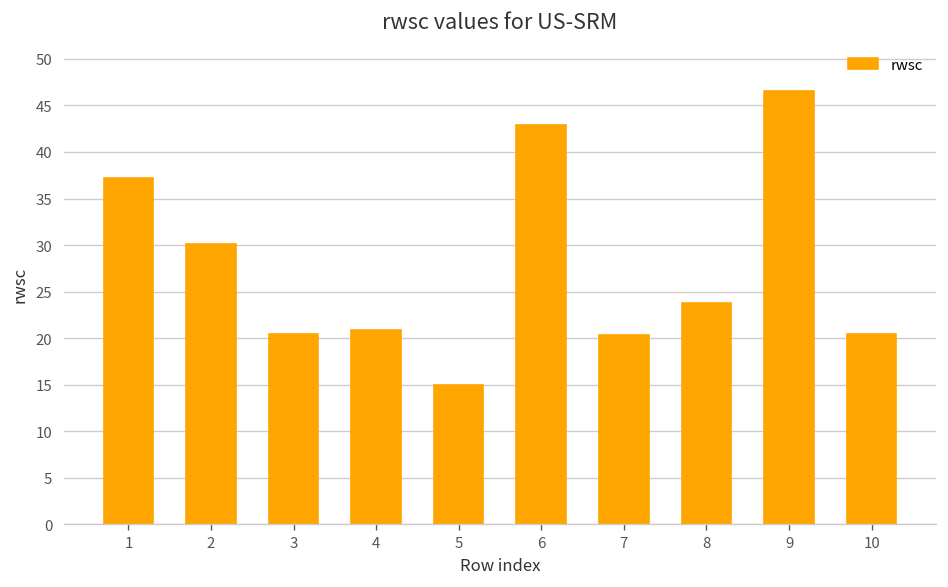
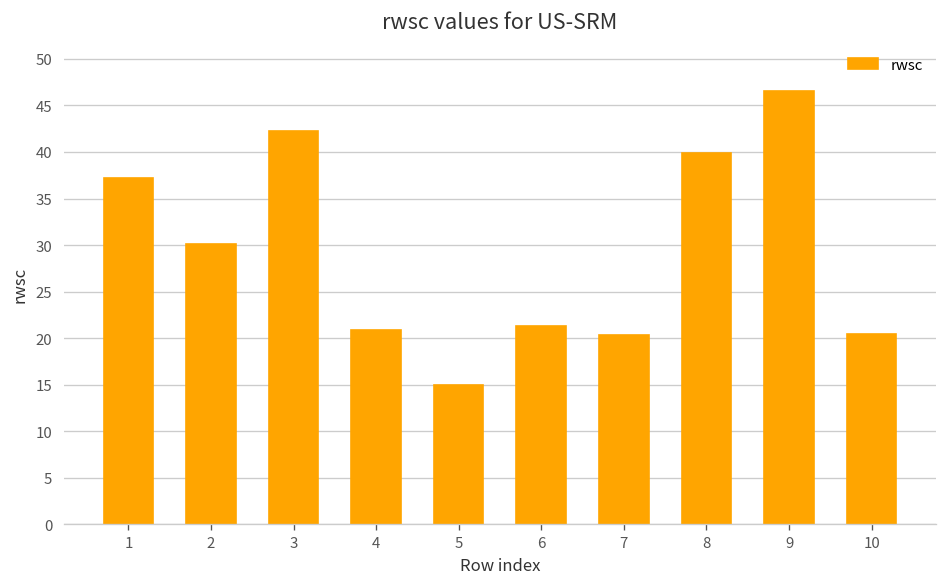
  {
    "1": 37,
    "2": 30,
-   "3": 20,
+   "3": 42,
    "4": 21,
    "5": 15,
-   "6": 43,
+   "6": 21,
    "7": 20,
-   "8": 24,
+   "8": 40,
    "9": 47,
    "10": 20
  }
